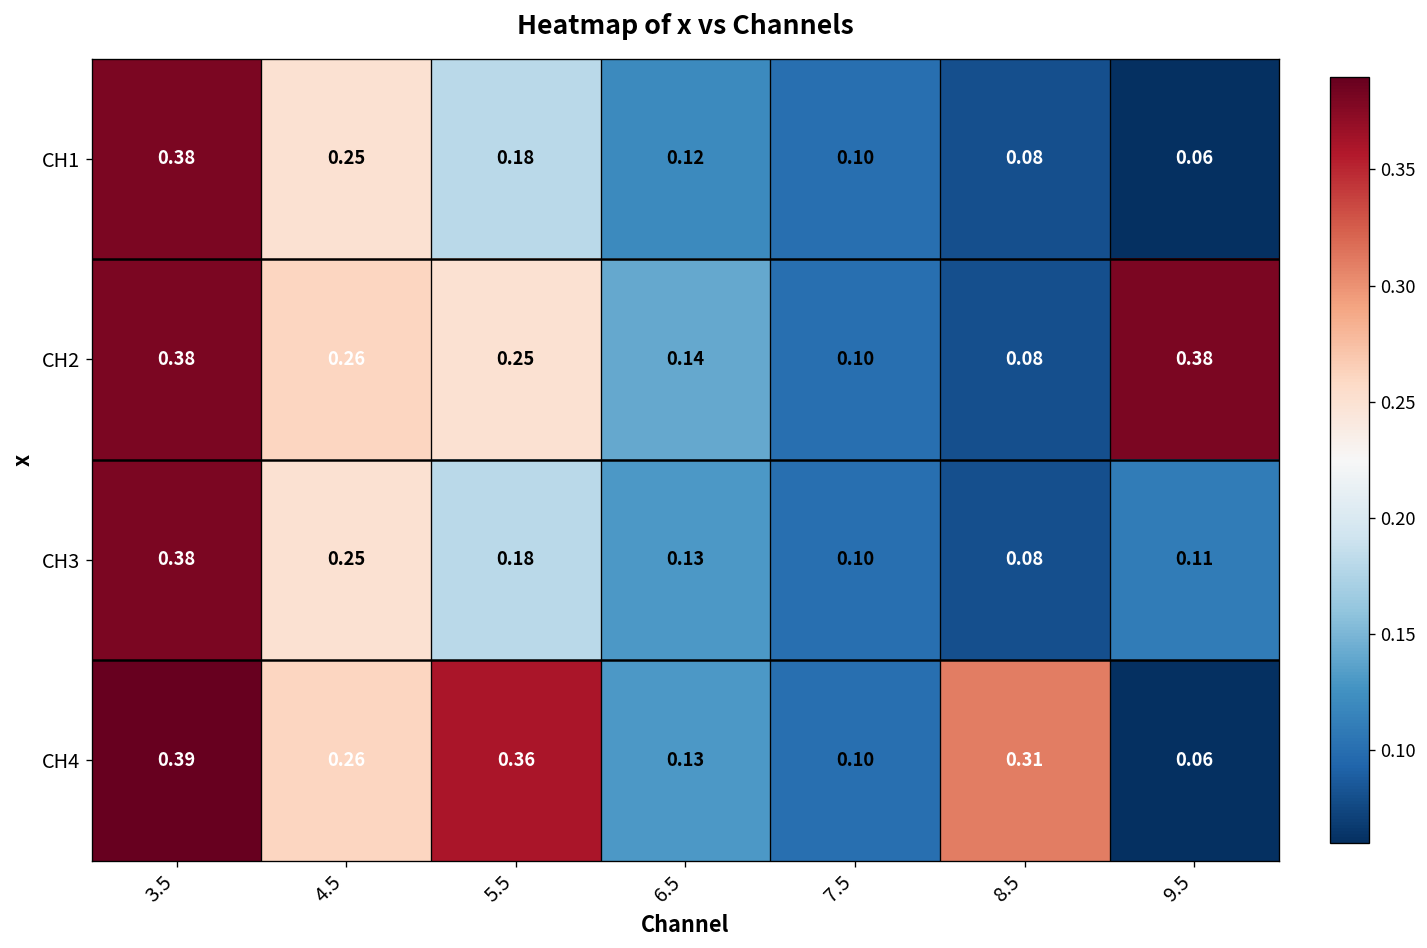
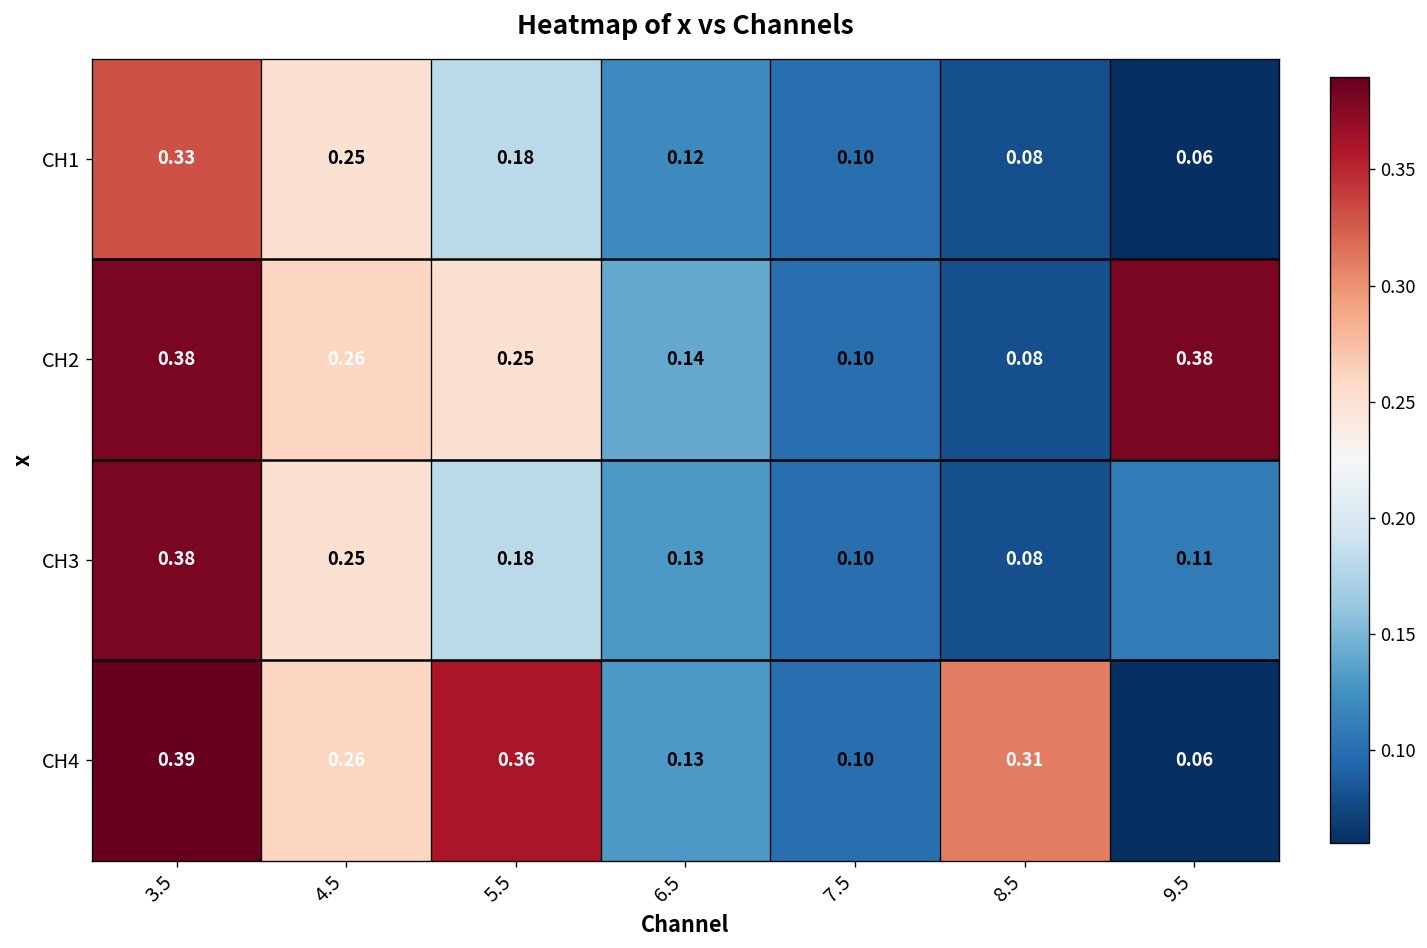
  {
    "CH1": {
-     "3.5": 0.38,
+     "3.5": 0.33,
      "4.5": 0.25,
      "5.5": 0.18,
      "6.5": 0.12,
      "7.5": 0.10,
      "8.5": 0.08,
      "9.5": 0.06
    },
    "CH2": {
      "3.5": 0.38,
      "4.5": 0.26,
      "5.5": 0.25,
      "6.5": 0.14,
      "7.5": 0.10,
      "8.5": 0.08,
      "9.5": 0.38
    },
    "CH3": {
      "3.5": 0.38,
      "4.5": 0.25,
      "5.5": 0.18,
      "6.5": 0.13,
      "7.5": 0.10,
      "8.5": 0.08,
      "9.5": 0.11
    },
    "CH4": {
      "3.5": 0.39,
      "4.5": 0.26,
      "5.5": 0.36,
      "6.5": 0.13,
      "7.5": 0.10,
      "8.5": 0.31,
      "9.5": 0.06
    }
  }
